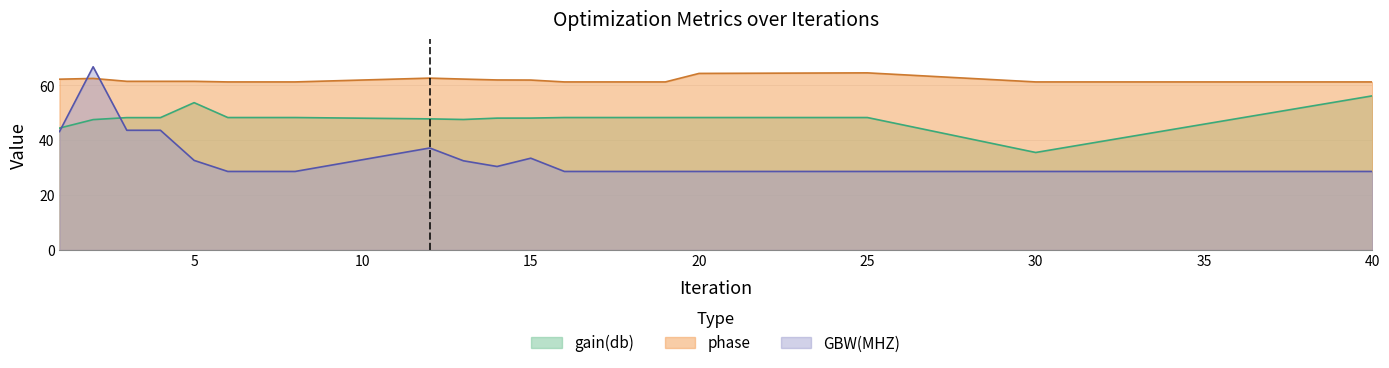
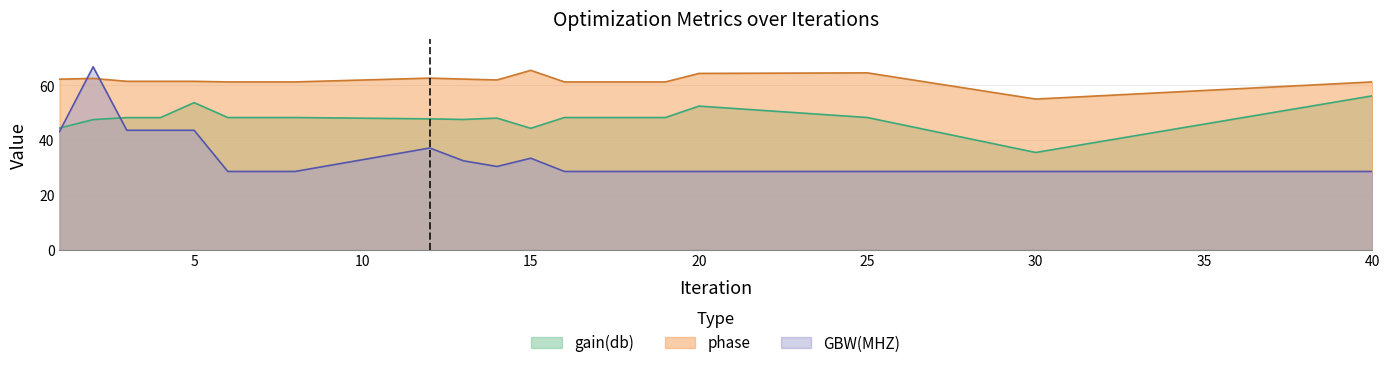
  {
    "gain(db)": {
      "5": 54,
-     "15": 48,
-     "20": 48,
+     "15": 44,
+     "20": 52,
      "25": 48,
      "30": 36,
      "40": 56
    },
    "phase": {
      "5": 62,
-     "15": 62,
+     "15": 66,
      "20": 64,
      "25": 65,
-     "30": 61,
+     "30": 55,
      "40": 61
    },
    "GBW(MHZ)": {
-     "5": 33,
+     "5": 44,
      "15": 33,
      "20": 29,
      "25": 29,
      "30": 29,
      "40": 29
    }
  }
